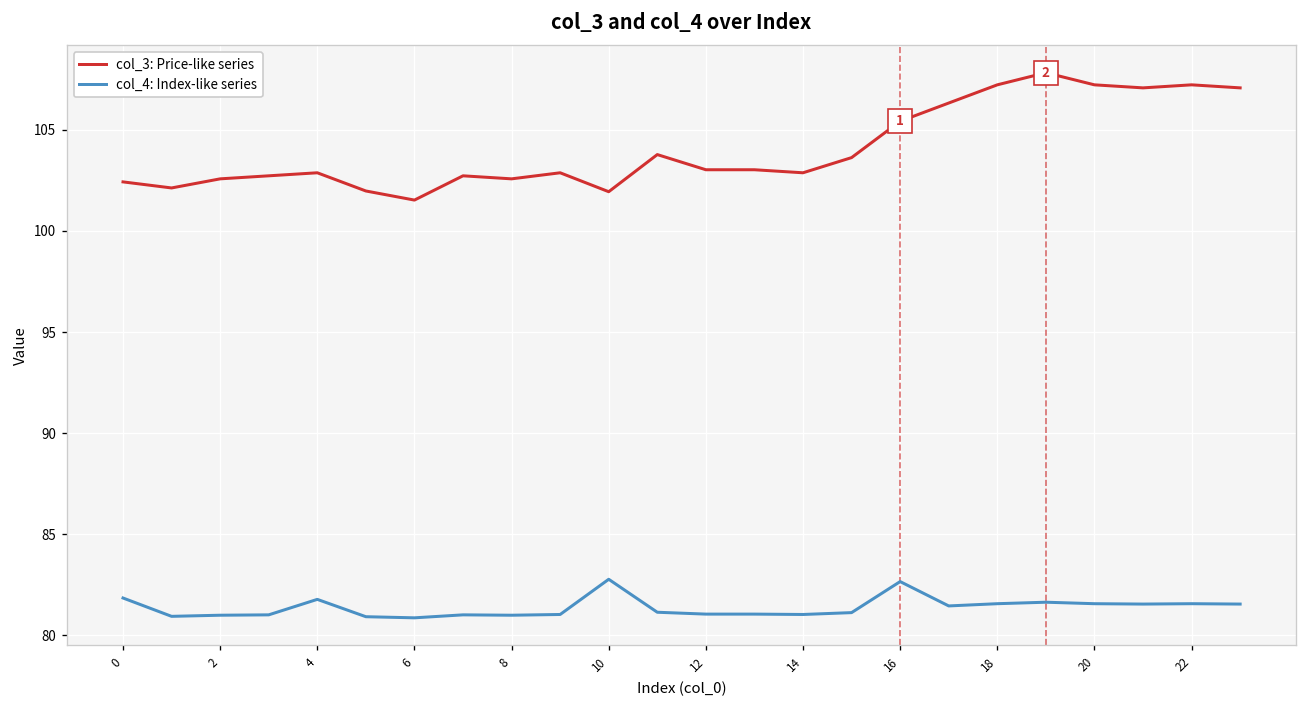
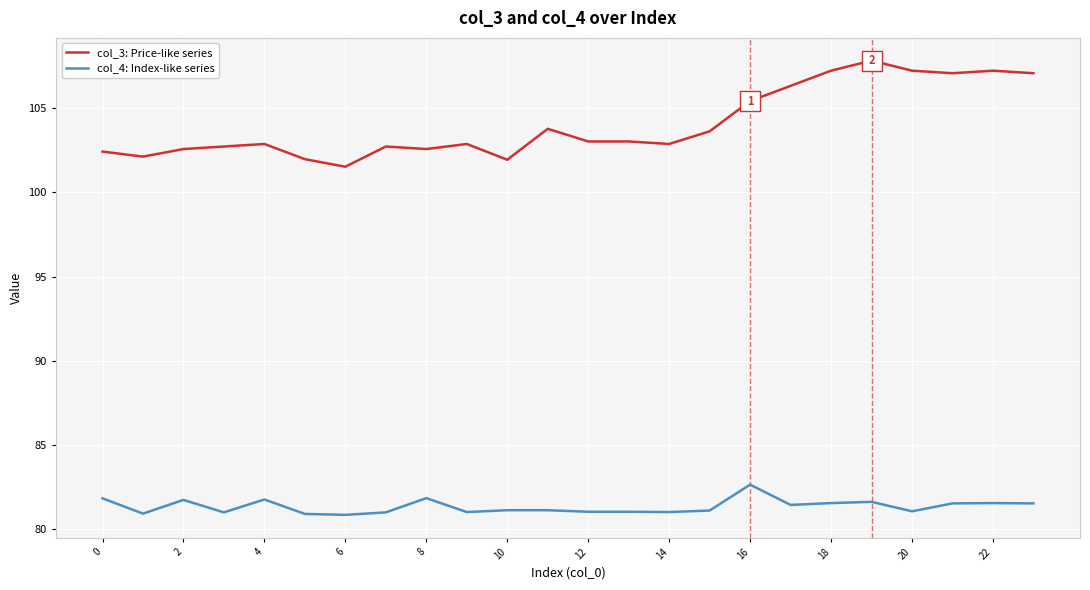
  {
    "col_3: Price-like series": {
      "0": 102.4,
      "2": 102.6,
      "4": 102.9,
      "6": 101.5,
      "8": 102.6,
      "10": 101.9,
      "12": 103.0,
      "14": 102.9,
      "18": 107.2,
      "20": 107.2,
      "22": 107.2
    },
    "col_4: Index-like series": {
      "0": 81.8,
-     "2": 81.0,
+     "2": 81.8,
      "4": 81.8,
      "6": 80.9,
-     "8": 81.0,
-     "10": 82.8,
+     "8": 81.9,
+     "10": 81.1,
      "12": 81.1,
      "14": 81.0,
      "16": 82.7,
      "18": 81.6,
-     "20": 81.6,
+     "20": 81.1,
      "22": 81.6
    }
  }
